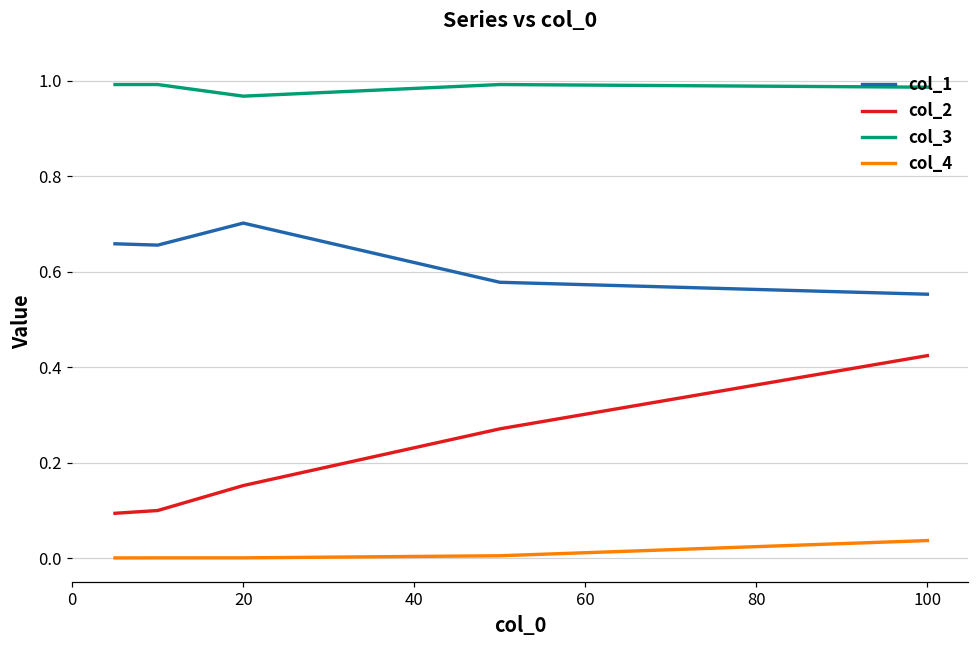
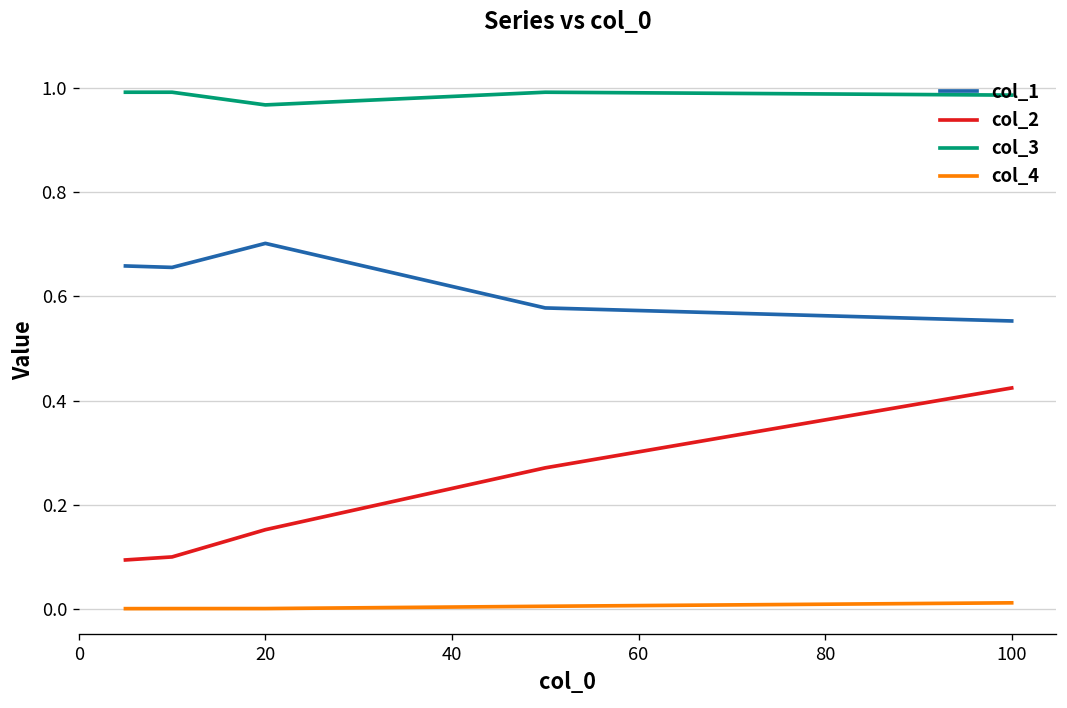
  {
    "col_1": {
      "20": 0.70,
      "100": 0.55
    },
    "col_2": {
      "20": 0.15,
      "100": 0.42
    },
    "col_3": {
      "20": 0.97,
      "100": 0.99
    },
    "col_4": {
      "20": 0.00,
-     "100": 0.04
+     "100": 0.01
    }
  }
